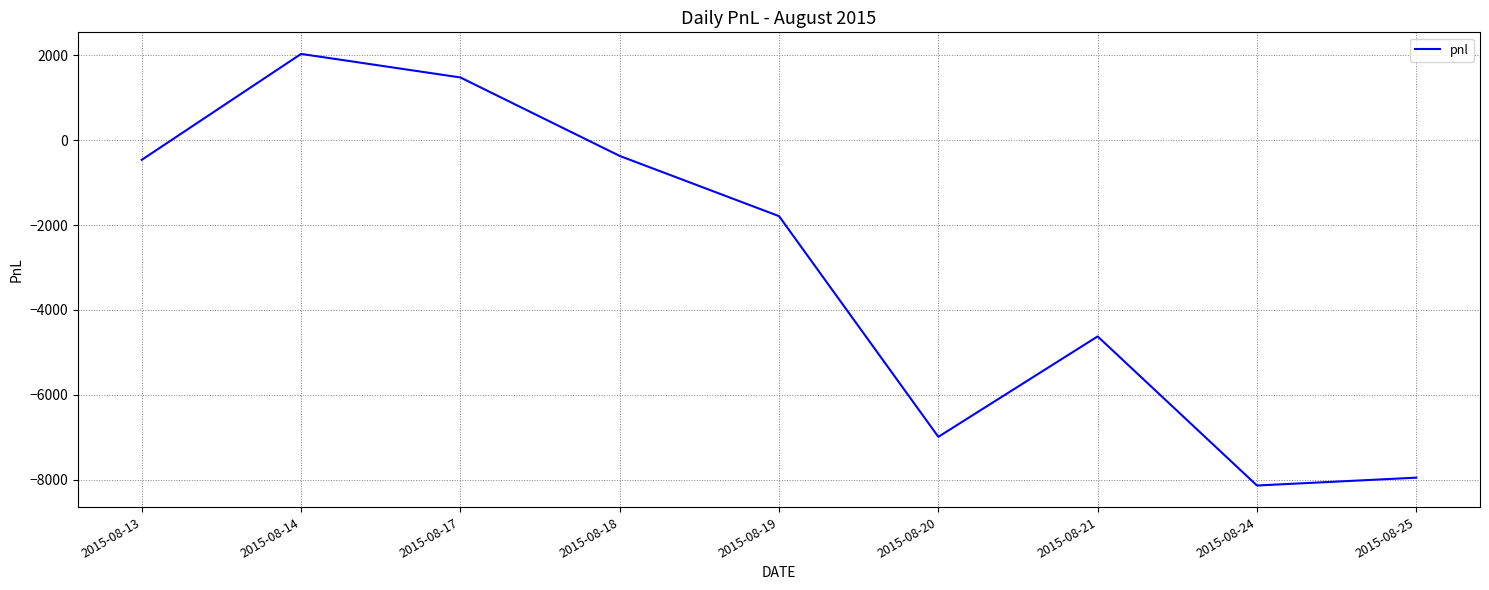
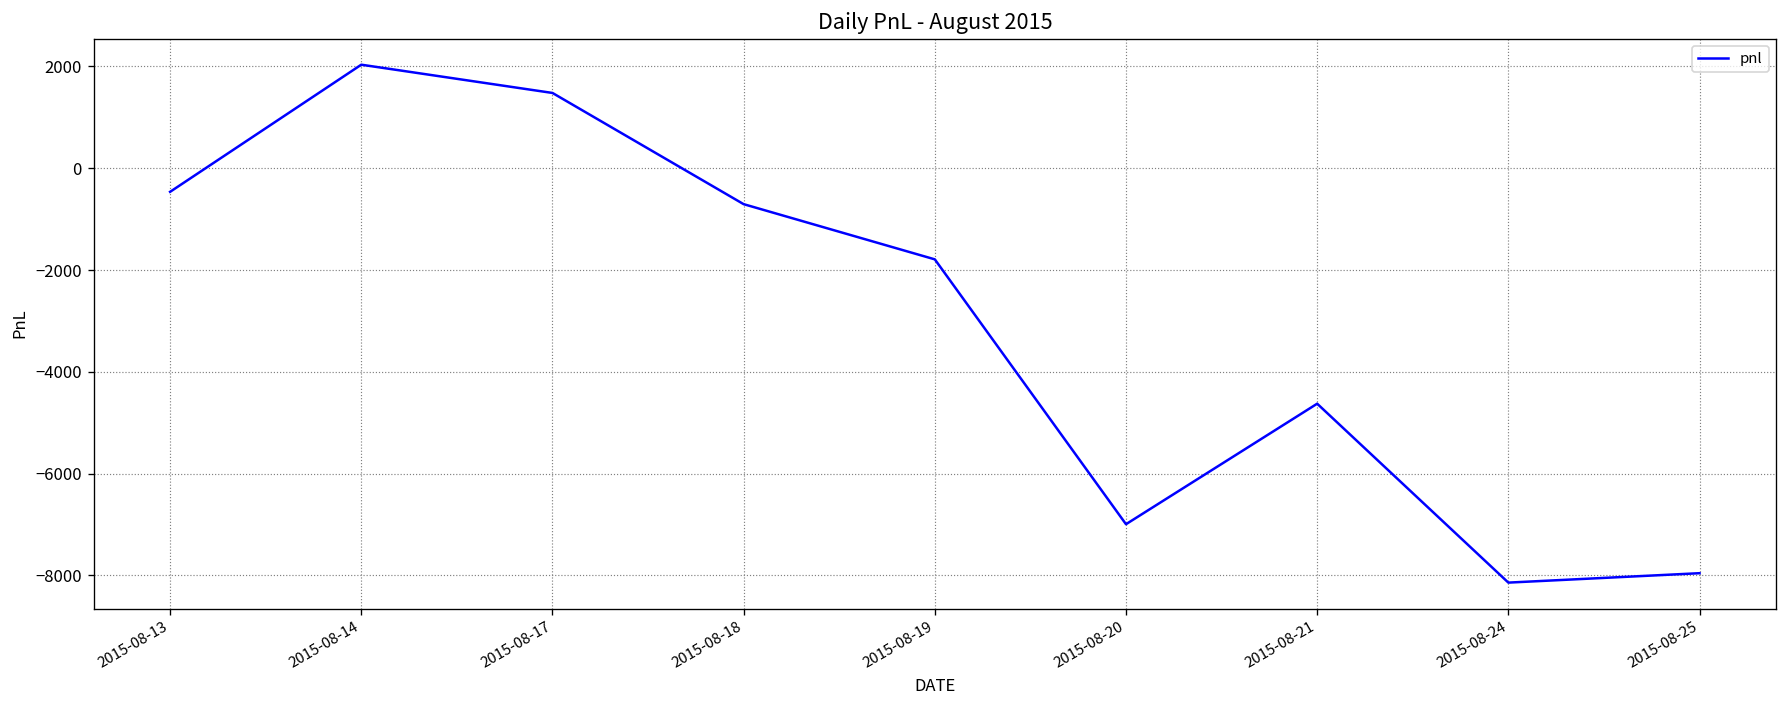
  {
    "2015-08-13": -500,
    "2015-08-14": 2000,
    "2015-08-17": 1500,
-   "2015-08-18": -400,
+   "2015-08-18": -700,
    "2015-08-19": -1800,
    "2015-08-20": -7000,
    "2015-08-21": -4600,
    "2015-08-24": -8100,
    "2015-08-25": -8000
  }
